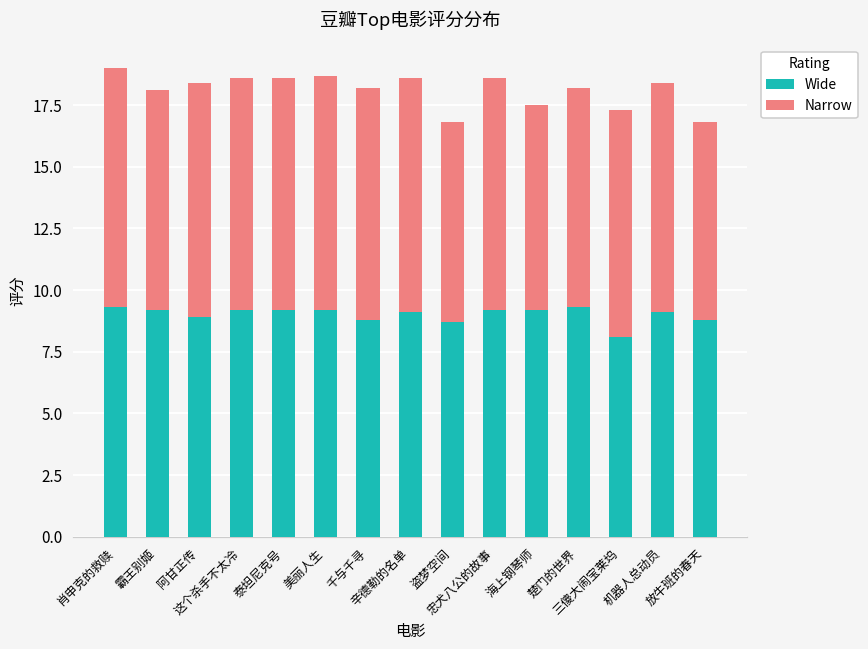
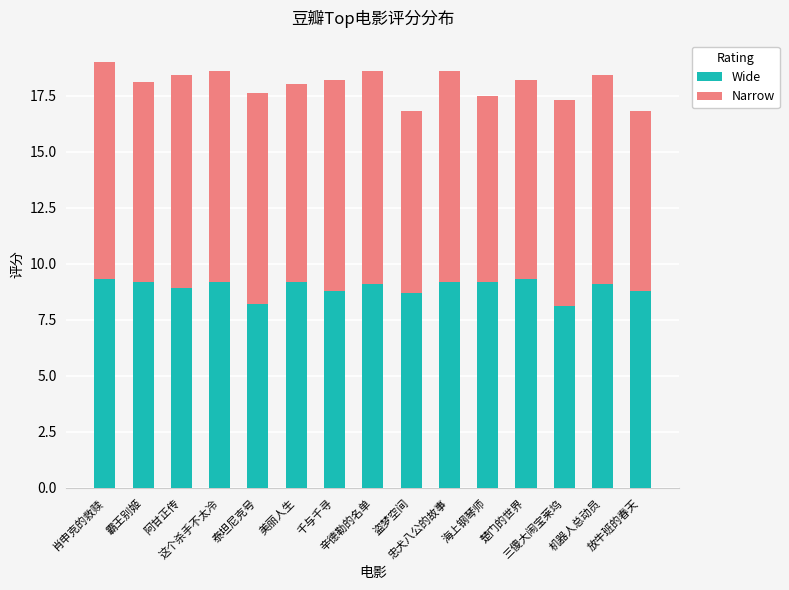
  {
    "Wide": {
      "肖申克的救赎": 9.3,
      "霸王别姬": 9.2,
      "阿甘正传": 8.9,
      "这个杀手不太冷": 9.2,
-     "泰坦尼克号": 9.2,
+     "泰坦尼克号": 8.2,
      "美丽人生": 9.2,
      "千与千寻": 8.8,
      "辛德勒的名单": 9.1,
      "盗梦空间": 8.7,
      "忠犬八公的故事": 9.2,
      "海上钢琴师": 9.2,
      "楚门的世界": 9.3,
      "三傻大闹宝莱坞": 8.1,
      "机器人总动员": 9.1,
      "放牛班的春天": 8.8
    },
    "Narrow": {
      "肖申克的救赎": 9.7,
      "霸王别姬": 8.9,
      "阿甘正传": 9.5,
      "这个杀手不太冷": 9.4,
      "泰坦尼克号": 9.4,
-     "美丽人生": 9.5,
+     "美丽人生": 8.8,
      "千与千寻": 9.4,
      "辛德勒的名单": 9.5,
      "盗梦空间": 8.1,
      "忠犬八公的故事": 9.4,
      "海上钢琴师": 8.3,
      "楚门的世界": 8.9,
      "三傻大闹宝莱坞": 9.2,
      "机器人总动员": 9.3,
      "放牛班的春天": 8.0
    }
  }
